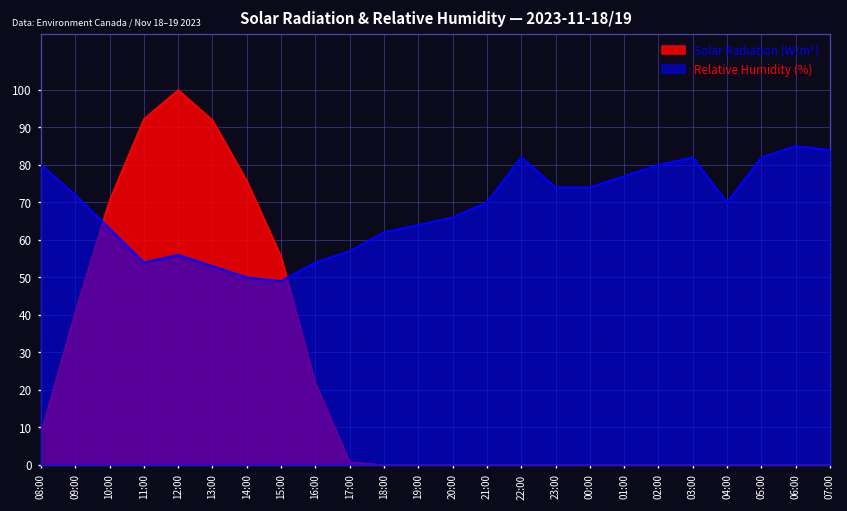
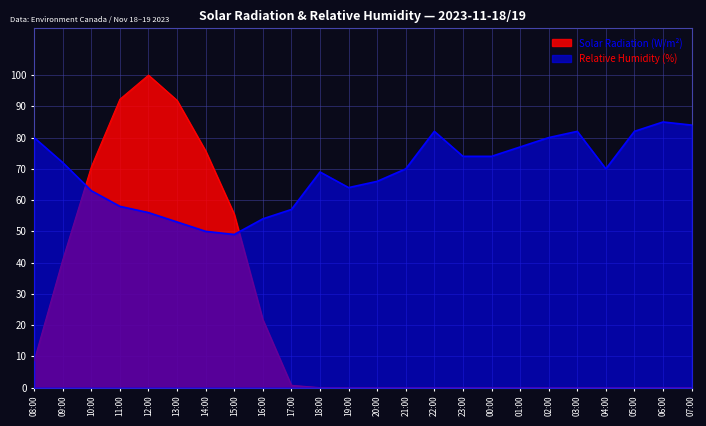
  {
    "Solar Radiation (W/m²)": {
      "08:00": 9,
      "09:00": 41,
      "10:00": 71,
      "11:00": 92,
      "12:00": 100,
      "13:00": 92,
      "14:00": 76,
      "15:00": 56,
      "16:00": 22,
      "17:00": 1,
      "18:00": 0,
      "19:00": 0,
      "20:00": 0,
      "21:00": 0,
      "22:00": 0,
      "23:00": 0,
      "00:00": 0,
      "01:00": 0,
      "02:00": 0,
      "03:00": 0,
      "04:00": 0,
      "05:00": 0,
      "06:00": 0,
      "07:00": 0
    },
    "Relative Humidity (%)": {
      "08:00": 80,
      "09:00": 72,
      "10:00": 63,
-     "11:00": 54,
+     "11:00": 58,
      "12:00": 56,
      "13:00": 53,
      "14:00": 50,
      "15:00": 49,
      "16:00": 54,
      "17:00": 57,
-     "18:00": 62,
+     "18:00": 69,
      "19:00": 64,
      "20:00": 66,
      "21:00": 70,
      "22:00": 82,
      "23:00": 74,
      "00:00": 74,
      "01:00": 77,
      "02:00": 80,
      "03:00": 82,
      "04:00": 70,
      "05:00": 82,
      "06:00": 85,
      "07:00": 84
    }
  }
